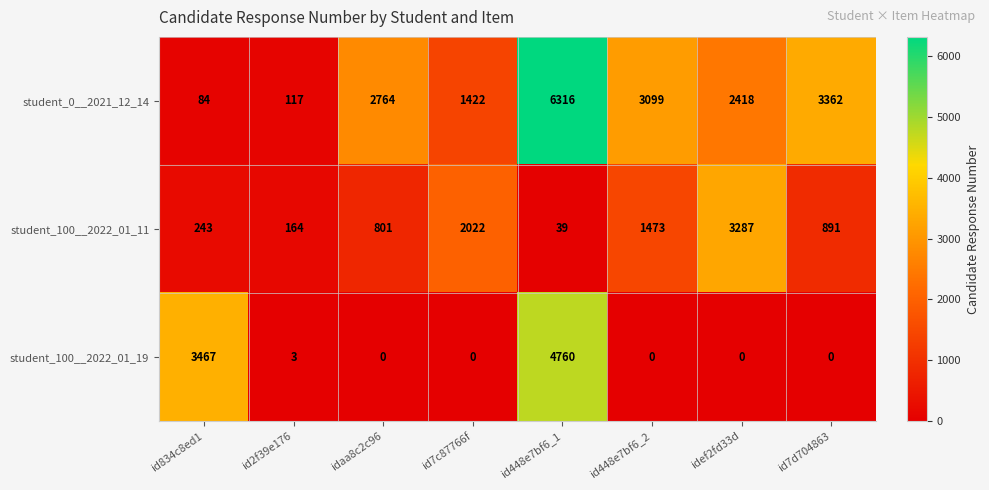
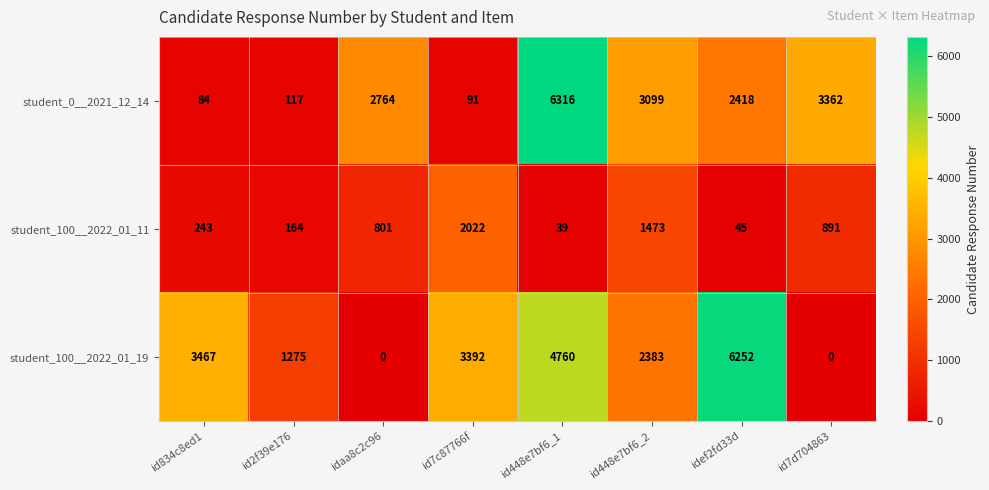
  {
    "student_0__2021_12_14": {
      "id834c8ed1": 84,
      "id2f39e176": 117,
      "idaa8c2c96": 2764,
-     "id7c87766f": 1422,
+     "id7c87766f": 91,
      "id448e7bf6_1": 6316,
      "id448e7bf6_2": 3099,
      "idef2fd33d": 2418,
      "id7d704863": 3362
    },
    "student_100__2022_01_11": {
      "id834c8ed1": 243,
      "id2f39e176": 164,
      "idaa8c2c96": 801,
      "id7c87766f": 2022,
      "id448e7bf6_1": 39,
      "id448e7bf6_2": 1473,
-     "idef2fd33d": 3287,
+     "idef2fd33d": 45,
      "id7d704863": 891
    },
    "student_100__2022_01_19": {
      "id834c8ed1": 3467,
-     "id2f39e176": 3,
+     "id2f39e176": 1275,
      "idaa8c2c96": 0,
-     "id7c87766f": 0,
+     "id7c87766f": 3392,
      "id448e7bf6_1": 4760,
-     "id448e7bf6_2": 0,
-     "idef2fd33d": 0,
+     "id448e7bf6_2": 2383,
+     "idef2fd33d": 6252,
      "id7d704863": 0
    }
  }
